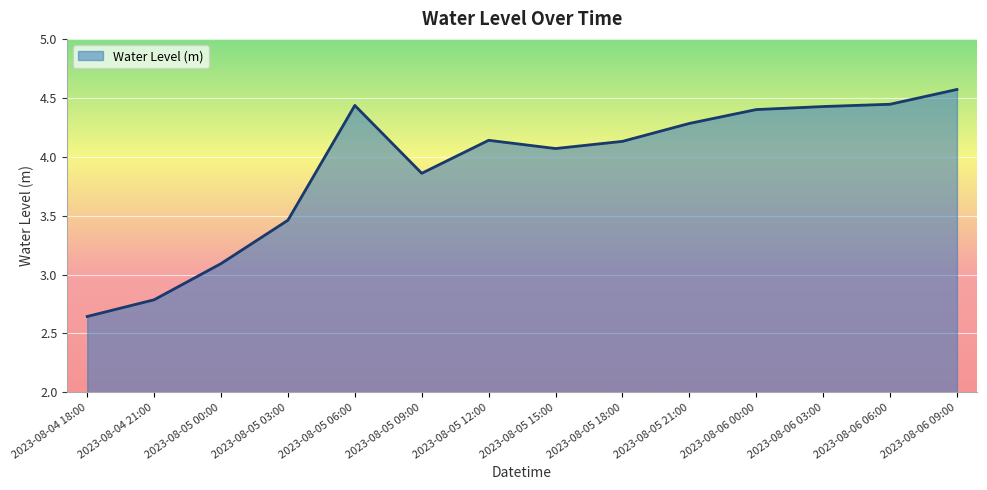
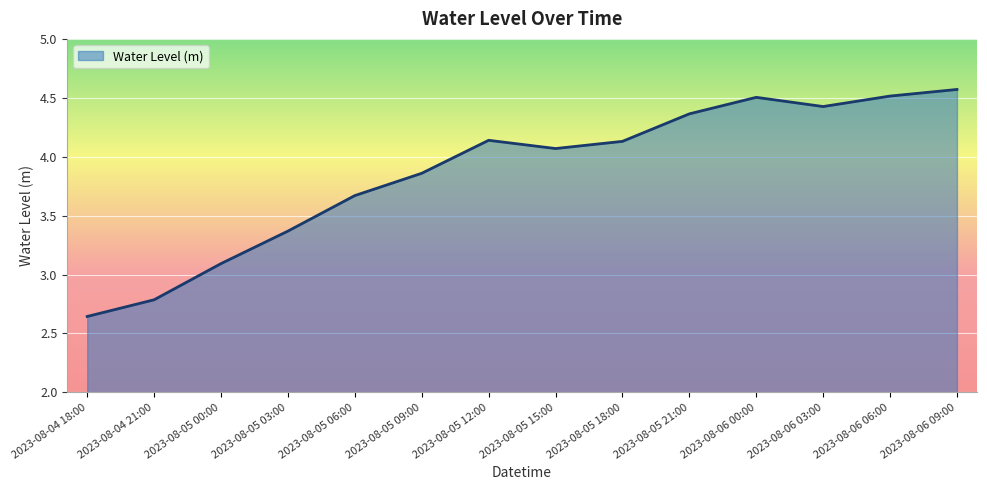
  {
    "2023-08-04 18:00": 2.64,
    "2023-08-04 21:00": 2.79,
    "2023-08-05 00:00": 3.09,
-   "2023-08-05 03:00": 3.46,
-   "2023-08-05 06:00": 4.44,
+   "2023-08-05 03:00": 3.37,
+   "2023-08-05 06:00": 3.67,
    "2023-08-05 09:00": 3.86,
    "2023-08-05 12:00": 4.14,
    "2023-08-05 15:00": 4.07,
    "2023-08-05 18:00": 4.13,
-   "2023-08-05 21:00": 4.28,
-   "2023-08-06 00:00": 4.40,
+   "2023-08-05 21:00": 4.36,
+   "2023-08-06 00:00": 4.50,
    "2023-08-06 03:00": 4.43,
-   "2023-08-06 06:00": 4.45,
+   "2023-08-06 06:00": 4.51,
    "2023-08-06 09:00": 4.57
  }
